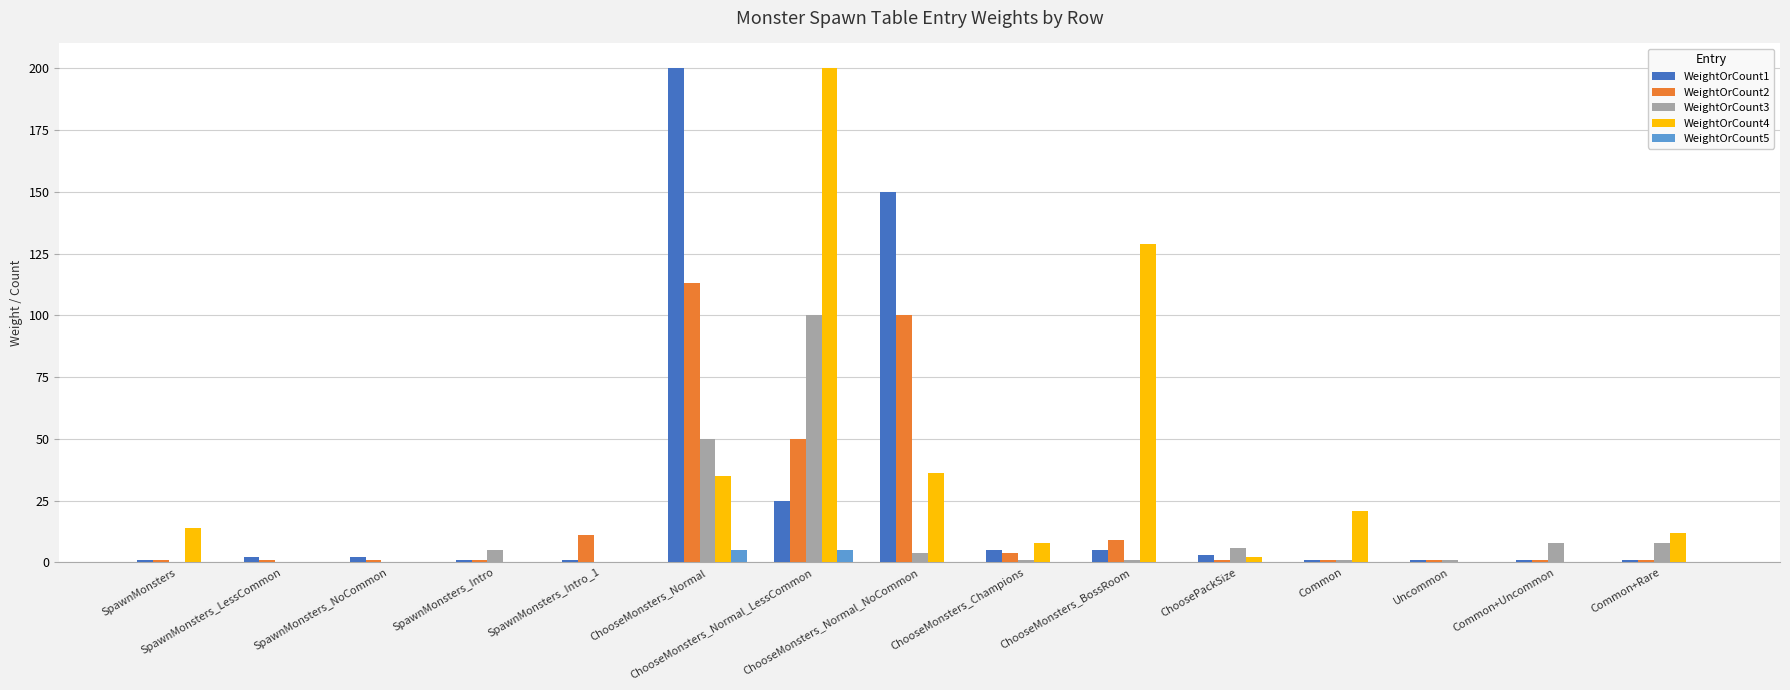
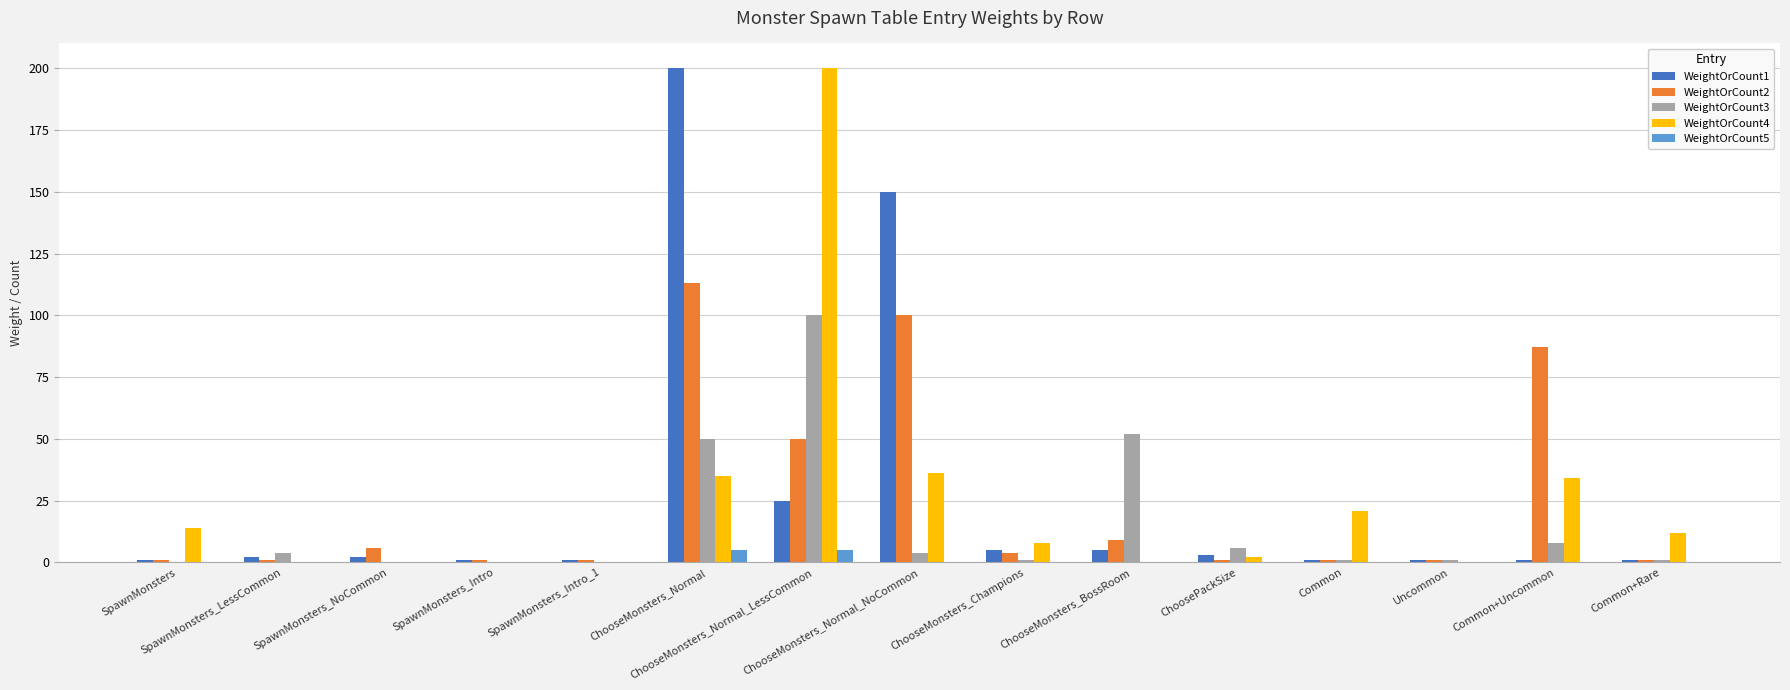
  {
    "WeightOrCount2": {
-     "SpawnMonsters_NoCommon": 1,
-     "SpawnMonsters_Intro_1": 11,
+     "SpawnMonsters_NoCommon": 6,
+     "SpawnMonsters_Intro_1": 1,
      "ChooseMonsters_Normal": 113,
      "ChooseMonsters_Normal_LessCommon": 50,
      "ChooseMonsters_Normal_NoCommon": 100,
      "ChooseMonsters_Champions": 4,
      "ChooseMonsters_BossRoom": 9,
-     "Common+Uncommon": 1
+     "Common+Uncommon": 87
    },
    "WeightOrCount3": {
      "SpawnMonsters": 0,
-     "SpawnMonsters_LessCommon": 0,
+     "SpawnMonsters_LessCommon": 4,
      "SpawnMonsters_NoCommon": 0,
-     "SpawnMonsters_Intro": 5,
+     "SpawnMonsters_Intro": 0,
      "SpawnMonsters_Intro_1": 0,
      "ChooseMonsters_Normal": 50,
      "ChooseMonsters_Normal_LessCommon": 100,
      "ChooseMonsters_Normal_NoCommon": 4,
-     "ChooseMonsters_BossRoom": 1,
+     "ChooseMonsters_BossRoom": 52,
      "ChoosePackSize": 6,
      "Common+Uncommon": 8,
-     "Common+Rare": 8
+     "Common+Rare": 1
    },
    "WeightOrCount4": {
      "SpawnMonsters": 14,
      "SpawnMonsters_LessCommon": 0,
      "SpawnMonsters_NoCommon": 0,
      "SpawnMonsters_Intro": 0,
      "SpawnMonsters_Intro_1": 0,
      "ChooseMonsters_Normal": 35,
      "ChooseMonsters_Normal_LessCommon": 200,
      "ChooseMonsters_Normal_NoCommon": 36,
      "ChooseMonsters_Champions": 8,
-     "ChooseMonsters_BossRoom": 129,
+     "ChooseMonsters_BossRoom": 0,
      "ChoosePackSize": 2,
      "Common": 21,
      "Uncommon": 0,
-     "Common+Uncommon": 0,
+     "Common+Uncommon": 34,
      "Common+Rare": 12
    }
  }
